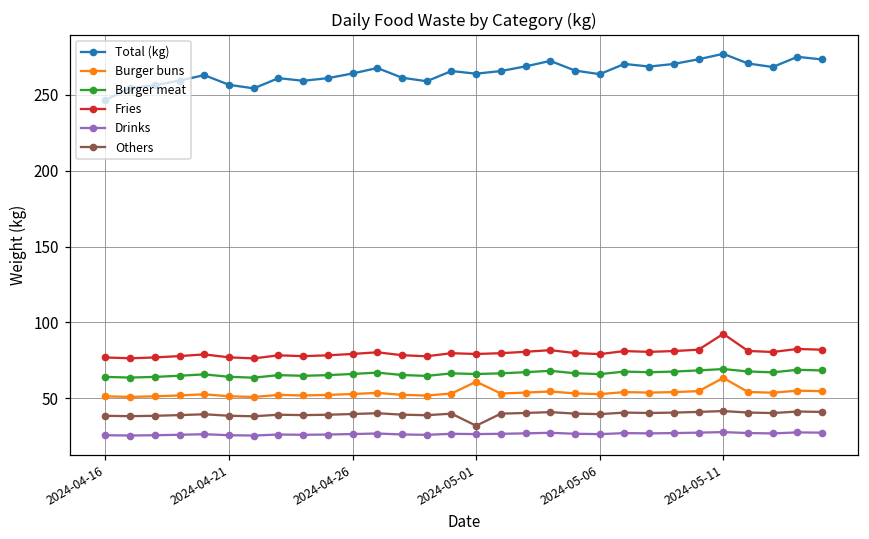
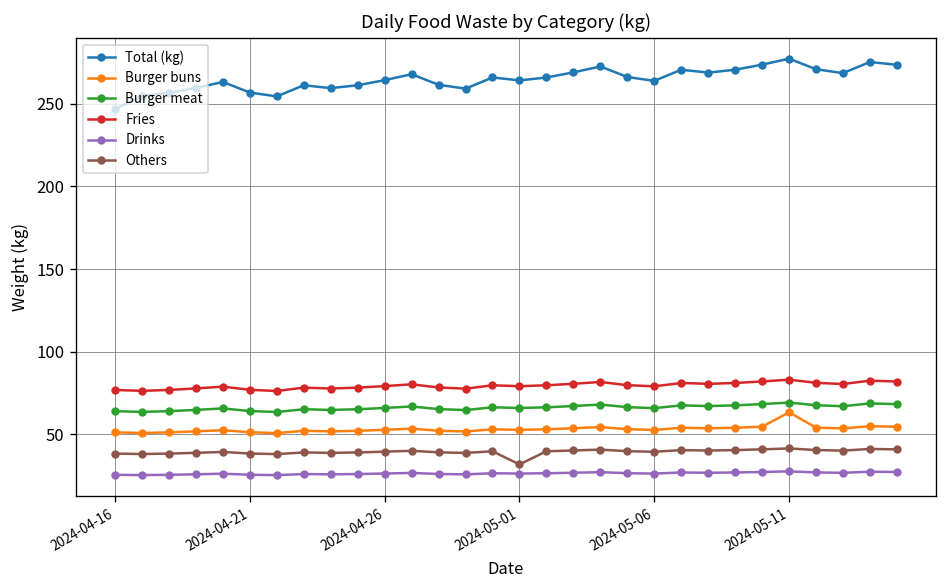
  {
    "Total (kg)": {
      "2024-04-21": 257,
      "2024-04-26": 264,
      "2024-05-01": 264,
      "2024-05-06": 264,
      "2024-05-11": 277
    },
    "Burger buns": {
      "2024-04-16": 51,
      "2024-04-21": 51,
      "2024-04-26": 53,
-     "2024-05-01": 61,
+     "2024-05-01": 53,
      "2024-05-06": 53,
      "2024-05-11": 63
    },
    "Burger meat": {
      "2024-04-16": 64,
      "2024-04-21": 64,
      "2024-04-26": 66,
      "2024-05-01": 66,
      "2024-05-06": 66,
      "2024-05-11": 69
    },
    "Fries": {
      "2024-04-16": 77,
      "2024-04-21": 77,
      "2024-04-26": 79,
      "2024-05-01": 79,
      "2024-05-06": 79,
-     "2024-05-11": 92
+     "2024-05-11": 83
    },
    "Drinks": {
      "2024-04-16": 26,
      "2024-04-21": 26,
      "2024-04-26": 26,
      "2024-05-01": 26,
      "2024-05-06": 26,
      "2024-05-11": 28
    },
    "Others": {
      "2024-04-16": 38,
      "2024-04-21": 39,
      "2024-04-26": 40,
      "2024-05-01": 32,
      "2024-05-06": 40,
      "2024-05-11": 42
    }
  }
